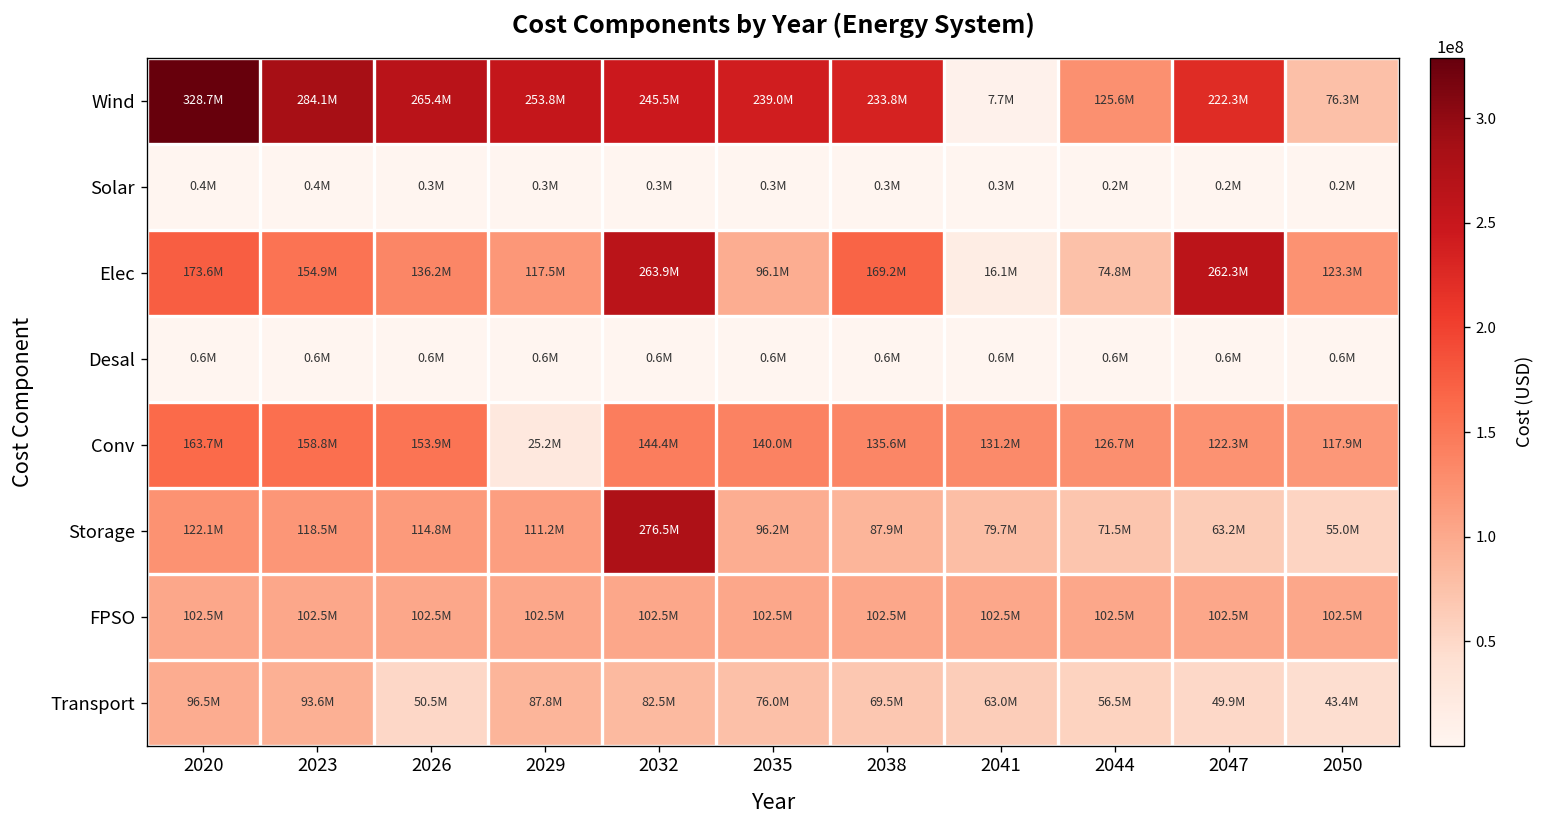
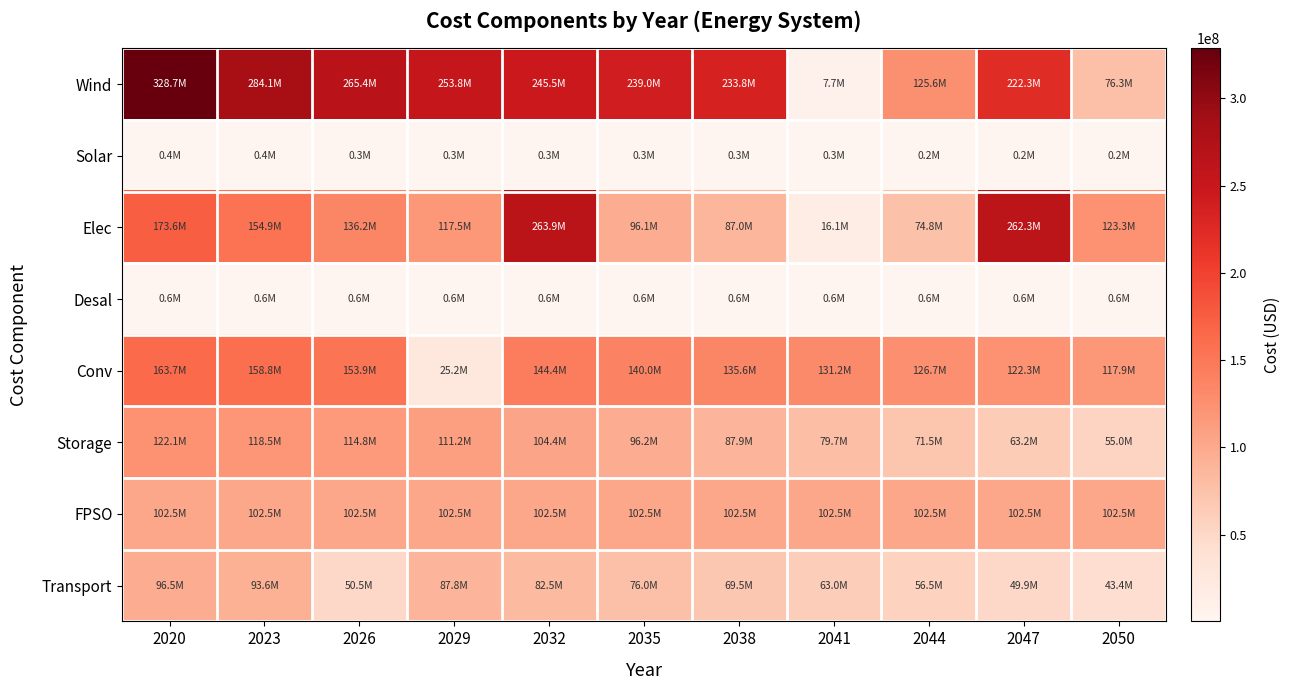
  {
    "Wind": {
      "2020": "328.7M",
      "2023": "284.1M",
      "2026": "265.4M",
      "2029": "253.8M",
      "2032": "245.5M",
      "2035": "239.0M",
      "2038": "233.8M",
      "2041": "7.7M",
      "2044": "125.6M",
      "2047": "222.3M",
      "2050": "76.3M"
    },
    "Solar": {
      "2020": "0.4M",
      "2023": "0.4M",
      "2026": "0.3M",
      "2029": "0.3M",
      "2032": "0.3M",
      "2035": "0.3M",
      "2038": "0.3M",
      "2041": "0.3M",
      "2044": "0.2M",
      "2047": "0.2M",
      "2050": "0.2M"
    },
    "Elec": {
      "2020": "173.6M",
      "2023": "154.9M",
      "2026": "136.2M",
      "2029": "117.5M",
      "2032": "263.9M",
      "2035": "96.1M",
-     "2038": "169.2M",
+     "2038": "87.0M",
      "2041": "16.1M",
      "2044": "74.8M",
      "2047": "262.3M",
      "2050": "123.3M"
    },
    "Desal": {
      "2020": "0.6M",
      "2023": "0.6M",
      "2026": "0.6M",
      "2029": "0.6M",
      "2032": "0.6M",
      "2035": "0.6M",
      "2038": "0.6M",
      "2041": "0.6M",
      "2044": "0.6M",
      "2047": "0.6M",
      "2050": "0.6M"
    },
    "Conv": {
      "2020": "163.7M",
      "2023": "158.8M",
      "2026": "153.9M",
      "2029": "25.2M",
      "2032": "144.4M",
      "2035": "140.0M",
      "2038": "135.6M",
      "2041": "131.2M",
      "2044": "126.7M",
      "2047": "122.3M",
      "2050": "117.9M"
    },
    "Storage": {
      "2020": "122.1M",
      "2023": "118.5M",
      "2026": "114.8M",
      "2029": "111.2M",
-     "2032": "276.5M",
+     "2032": "104.4M",
      "2035": "96.2M",
      "2038": "87.9M",
      "2041": "79.7M",
      "2044": "71.5M",
      "2047": "63.2M",
      "2050": "55.0M"
    },
    "FPSO": {
      "2020": "102.5M",
      "2023": "102.5M",
      "2026": "102.5M",
      "2029": "102.5M",
      "2032": "102.5M",
      "2035": "102.5M",
      "2038": "102.5M",
      "2041": "102.5M",
      "2044": "102.5M",
      "2047": "102.5M",
      "2050": "102.5M"
    },
    "Transport": {
      "2020": "96.5M",
      "2023": "93.6M",
      "2026": "50.5M",
      "2029": "87.8M",
      "2032": "82.5M",
      "2035": "76.0M",
      "2038": "69.5M",
      "2041": "63.0M",
      "2044": "56.5M",
      "2047": "49.9M",
      "2050": "43.4M"
    }
  }
